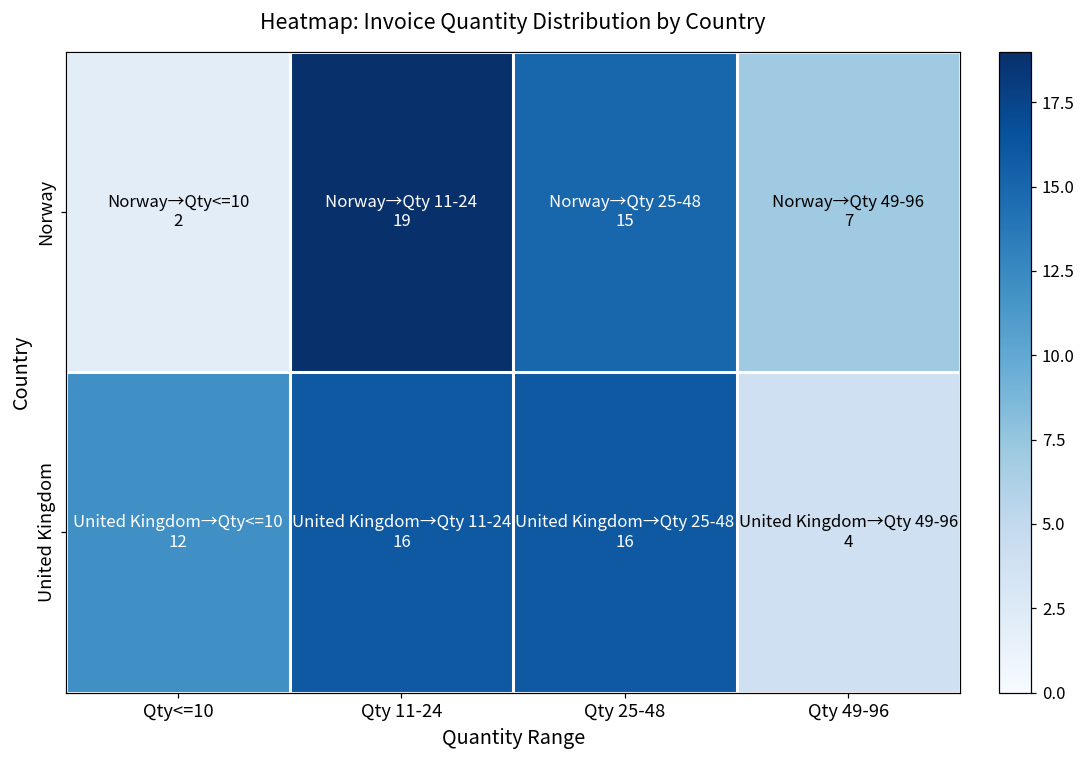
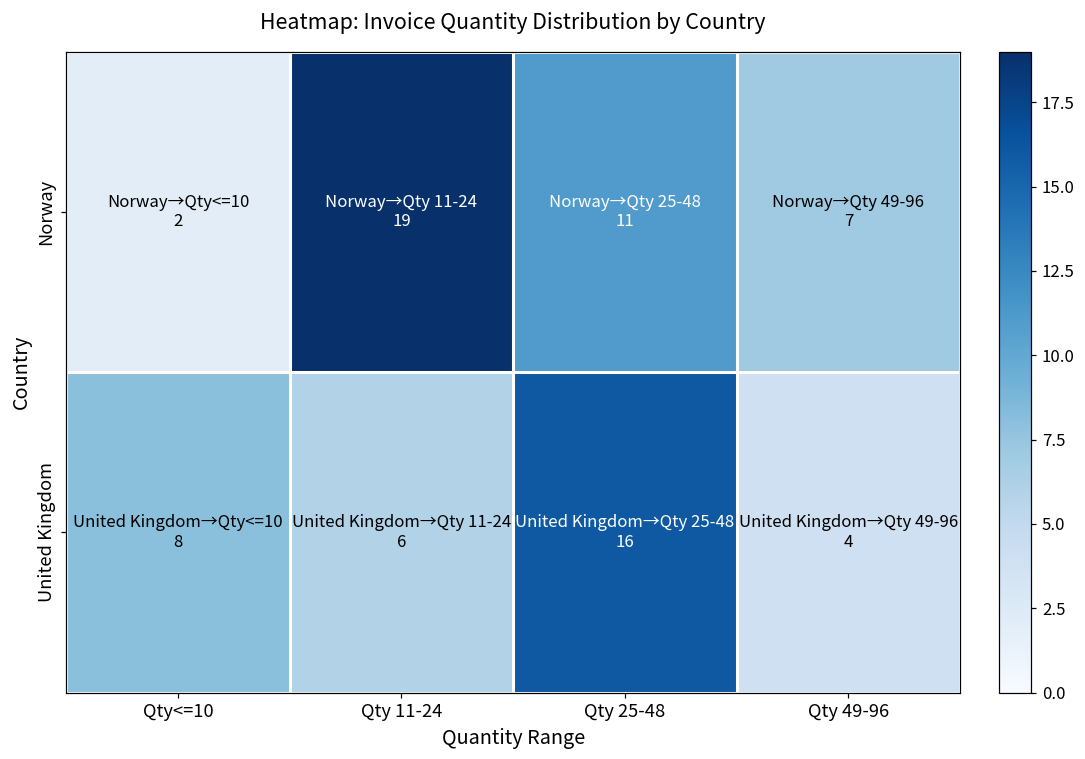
  {
    "Norway": {
-     "Qty 25-48": 15
+     "Qty 25-48": 11
    },
    "United Kingdom": {
-     "Qty<=10": 12,
-     "Qty 11-24": 16
+     "Qty<=10": 8,
+     "Qty 11-24": 6
    }
  }
